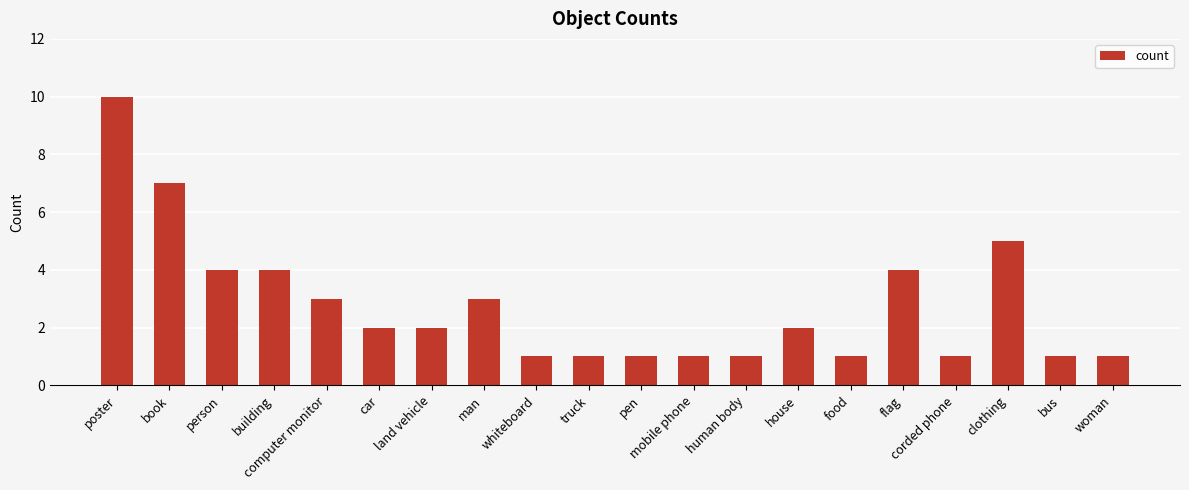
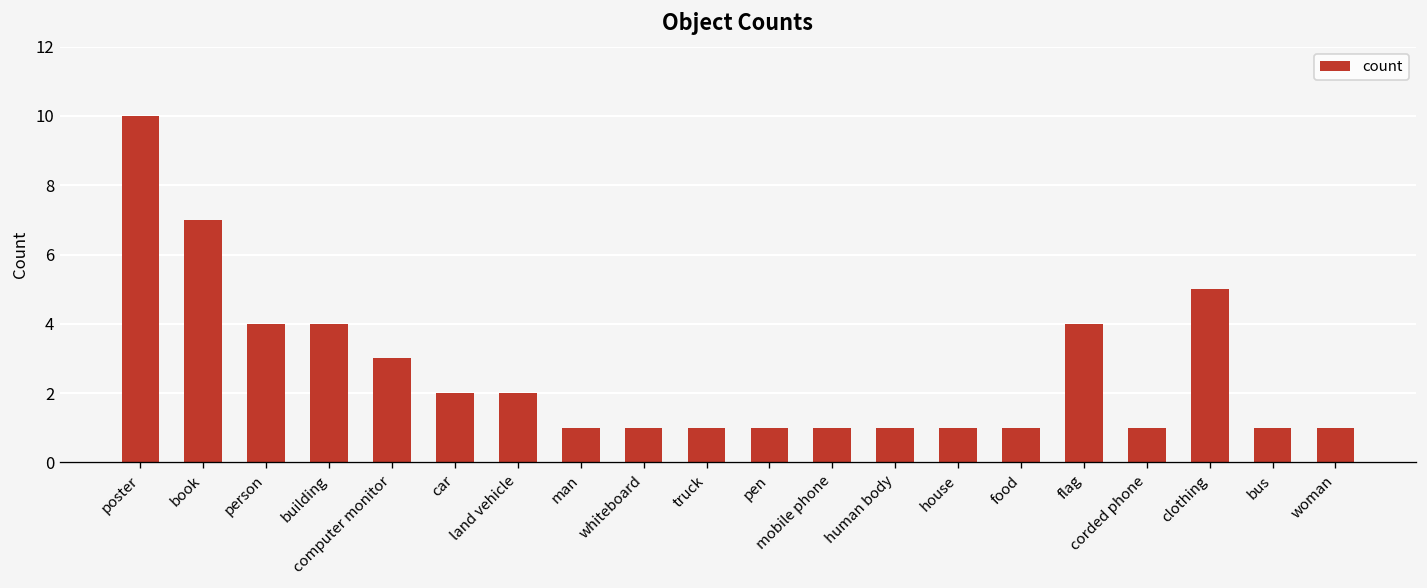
  {
    "poster": 10,
    "book": 7,
    "person": 4,
    "building": 4,
    "computer monitor": 3,
    "car": 2,
    "land vehicle": 2,
-   "man": 3,
+   "man": 1,
    "whiteboard": 1,
    "truck": 1,
    "pen": 1,
    "mobile phone": 1,
    "human body": 1,
-   "house": 2,
+   "house": 1,
    "food": 1,
    "flag": 4,
    "corded phone": 1,
    "clothing": 5,
    "bus": 1,
    "woman": 1
  }
